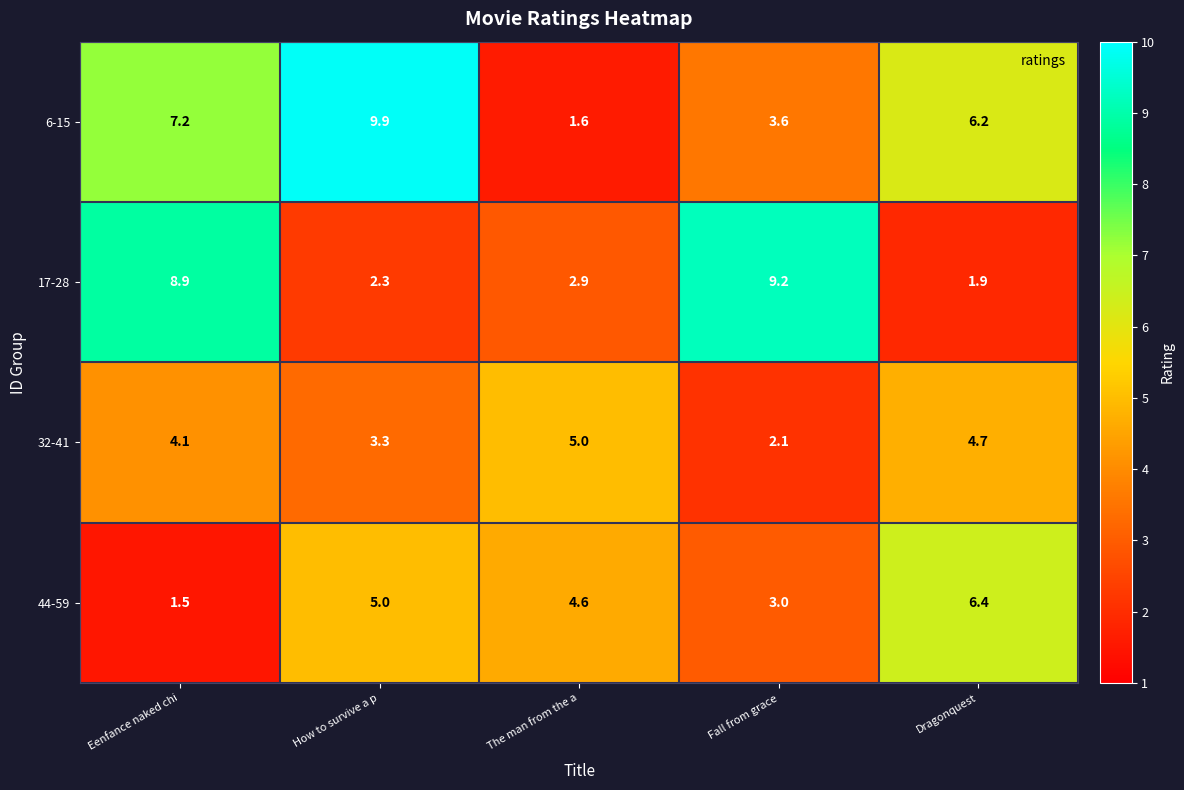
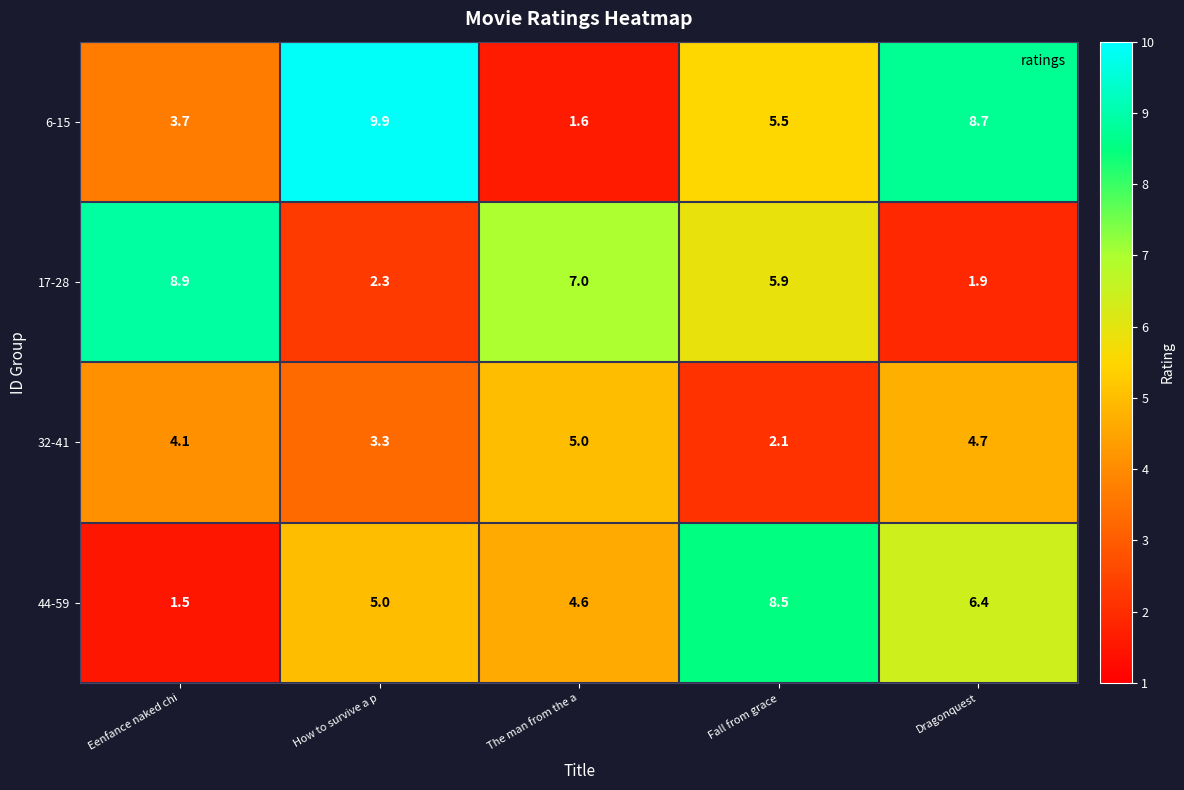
  {
    "6-15": {
-     "Eenfance naked chi": 7.2,
+     "Eenfance naked chi": 3.7,
      "How to survive a p": 9.9,
      "The man from the a": 1.6,
-     "Fall from grace": 3.6,
-     "Dragonquest": 6.2
+     "Fall from grace": 5.5,
+     "Dragonquest": 8.7
    },
    "17-28": {
      "Eenfance naked chi": 8.9,
      "How to survive a p": 2.3,
-     "The man from the a": 2.9,
-     "Fall from grace": 9.2,
+     "The man from the a": 7.0,
+     "Fall from grace": 5.9,
      "Dragonquest": 1.9
    },
    "32-41": {
      "Eenfance naked chi": 4.1,
      "How to survive a p": 3.3,
      "The man from the a": 5.0,
      "Fall from grace": 2.1,
      "Dragonquest": 4.7
    },
    "44-59": {
      "Eenfance naked chi": 1.5,
      "How to survive a p": 5.0,
      "The man from the a": 4.6,
-     "Fall from grace": 3.0,
+     "Fall from grace": 8.5,
      "Dragonquest": 6.4
    }
  }
